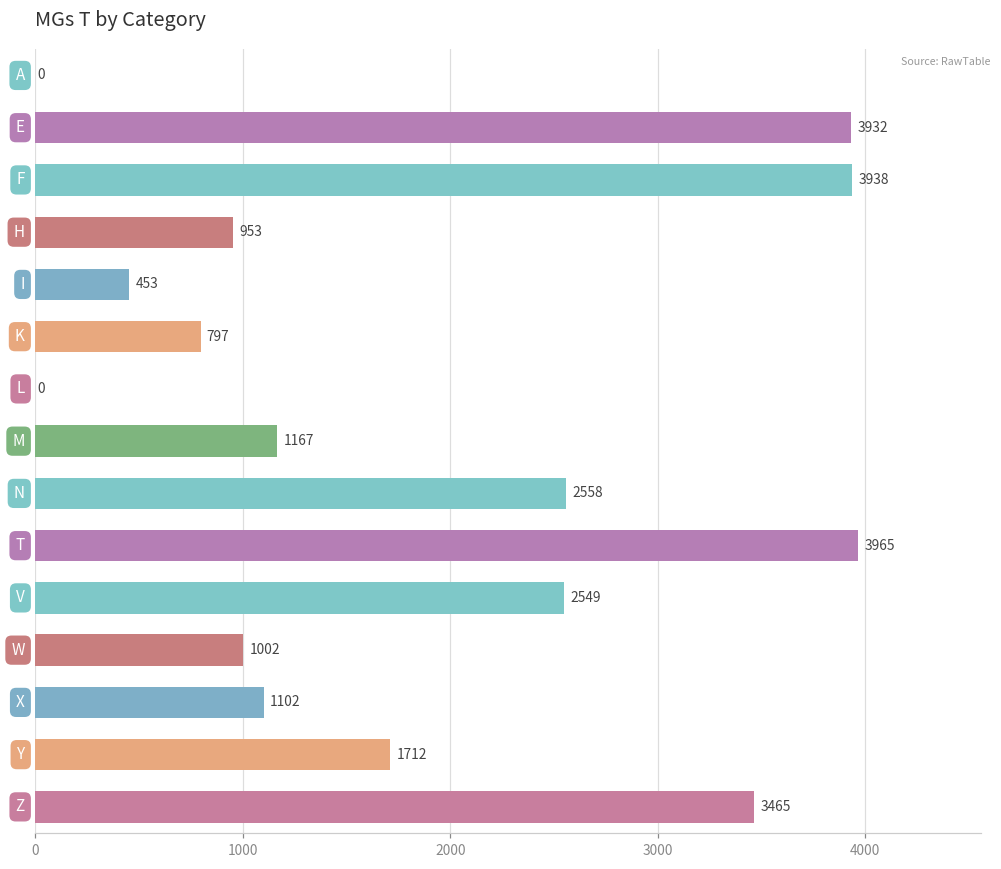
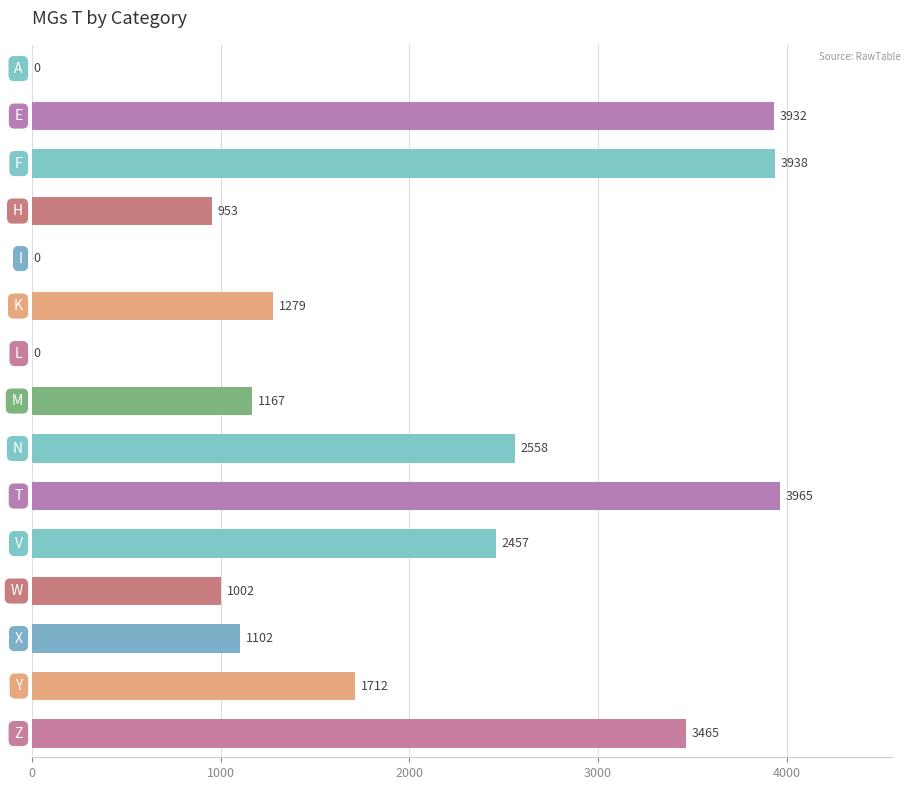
  {
    "A": 0,
    "E": 3932,
    "F": 3938,
    "H": 953,
-   "I": 453,
-   "K": 797,
+   "I": 0,
+   "K": 1279,
    "L": 0,
    "M": 1167,
    "N": 2558,
    "T": 3965,
-   "V": 2549,
+   "V": 2457,
    "W": 1002,
    "X": 1102,
    "Y": 1712,
    "Z": 3465
  }
